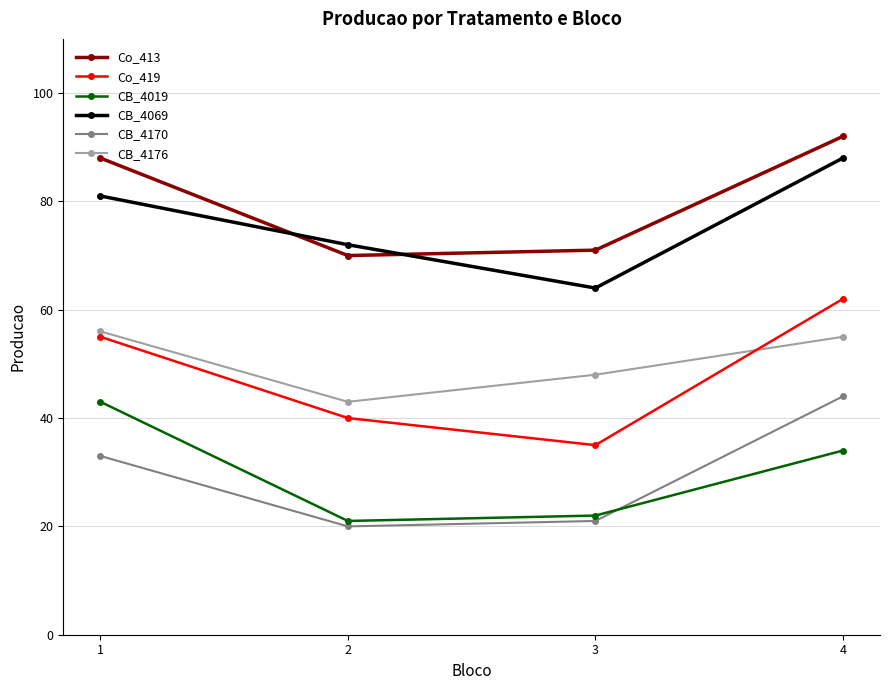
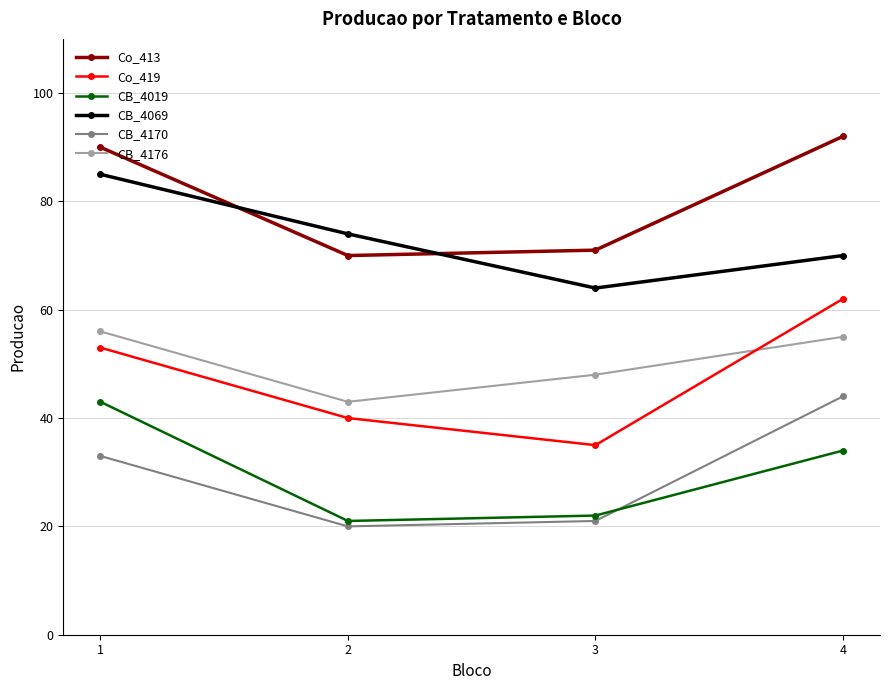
  {
    "Co_413": {
-     "1": 88,
+     "1": 90,
      "2": 70,
      "3": 71,
      "4": 92
    },
    "Co_419": {
-     "1": 55,
+     "1": 53,
      "2": 40,
      "3": 35,
      "4": 62
    },
    "CB_4019": {
      "1": 43,
      "2": 21,
      "3": 22,
      "4": 34
    },
    "CB_4069": {
-     "1": 81,
-     "2": 72,
+     "1": 85,
+     "2": 74,
      "3": 64,
-     "4": 88
+     "4": 70
    }
  }
